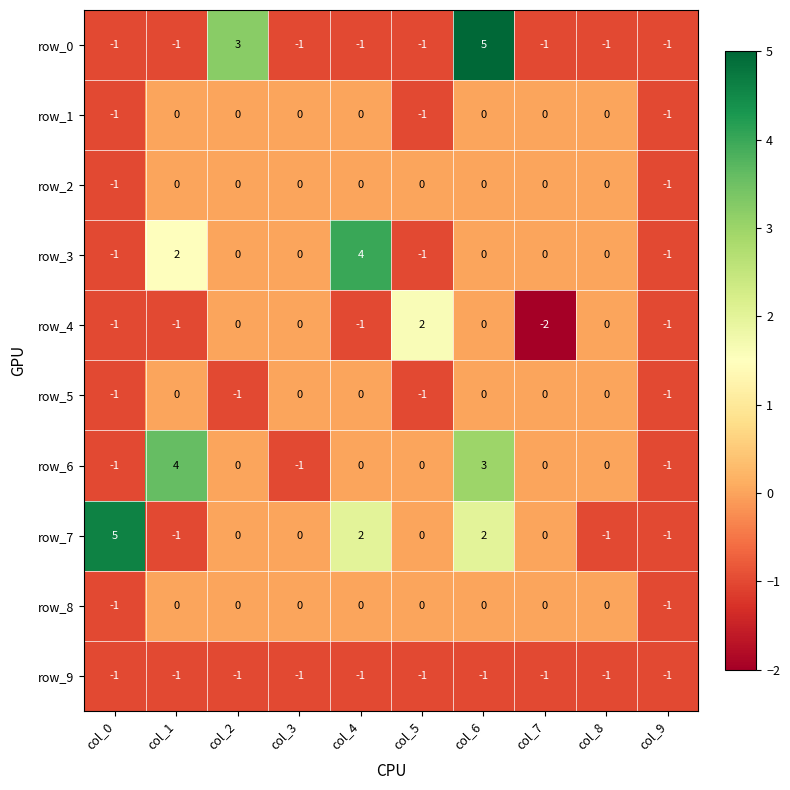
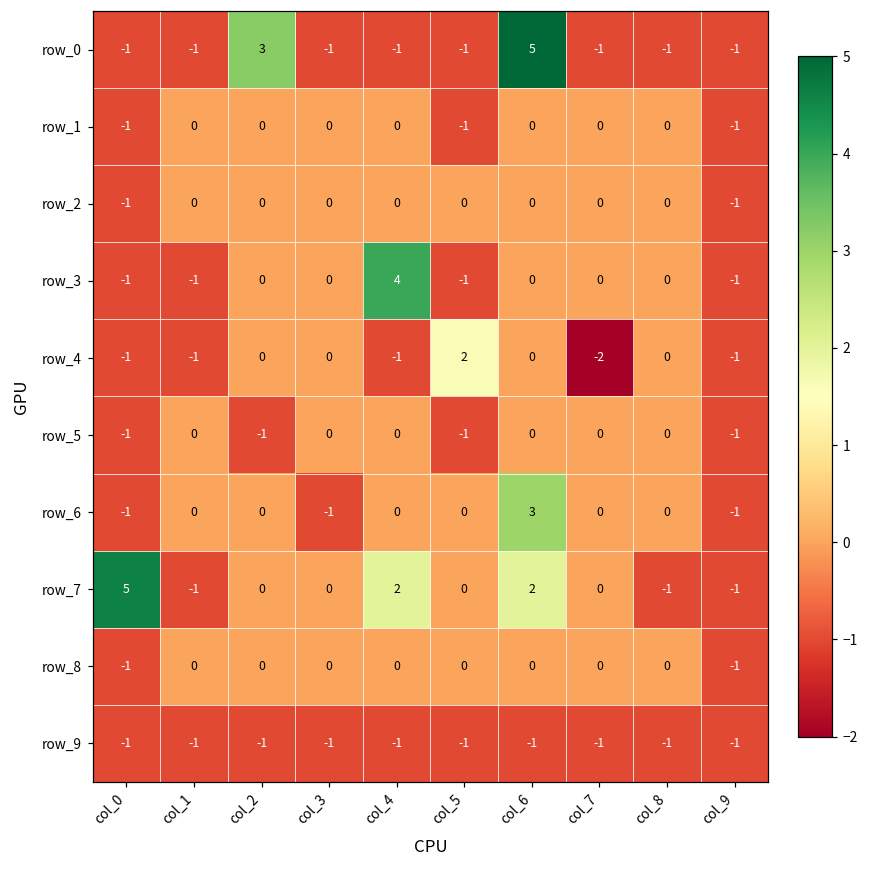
  {
    "row_0": {
      "col_0": -1,
      "col_1": -1,
      "col_2": 3,
      "col_3": -1,
      "col_4": -1,
      "col_5": -1,
      "col_6": 5,
      "col_7": -1,
      "col_8": -1,
      "col_9": -1
    },
    "row_1": {
      "col_0": -1,
      "col_1": 0,
      "col_2": 0,
      "col_3": 0,
      "col_4": 0,
      "col_5": -1,
      "col_6": 0,
      "col_7": 0,
      "col_8": 0,
      "col_9": -1
    },
    "row_2": {
      "col_0": -1,
      "col_1": 0,
      "col_2": 0,
      "col_3": 0,
      "col_4": 0,
      "col_5": 0,
      "col_6": 0,
      "col_7": 0,
      "col_8": 0,
      "col_9": -1
    },
    "row_3": {
      "col_0": -1,
-     "col_1": 2,
+     "col_1": -1,
      "col_2": 0,
      "col_3": 0,
      "col_4": 4,
      "col_5": -1,
      "col_6": 0,
      "col_7": 0,
      "col_8": 0,
      "col_9": -1
    },
    "row_4": {
      "col_0": -1,
      "col_1": -1,
      "col_2": 0,
      "col_3": 0,
      "col_4": -1,
      "col_5": 2,
      "col_6": 0,
      "col_7": -2,
      "col_8": 0,
      "col_9": -1
    },
    "row_5": {
      "col_0": -1,
      "col_1": 0,
      "col_2": -1,
      "col_3": 0,
      "col_4": 0,
      "col_5": -1,
      "col_6": 0,
      "col_7": 0,
      "col_8": 0,
      "col_9": -1
    },
    "row_6": {
      "col_0": -1,
-     "col_1": 4,
+     "col_1": 0,
      "col_2": 0,
      "col_3": -1,
      "col_4": 0,
      "col_5": 0,
      "col_6": 3,
      "col_7": 0,
      "col_8": 0,
      "col_9": -1
    },
    "row_7": {
      "col_0": 5,
      "col_1": -1,
      "col_2": 0,
      "col_3": 0,
      "col_4": 2,
      "col_5": 0,
      "col_6": 2,
      "col_7": 0,
      "col_8": -1,
      "col_9": -1
    },
    "row_8": {
      "col_0": -1,
      "col_1": 0,
      "col_2": 0,
      "col_3": 0,
      "col_4": 0,
      "col_5": 0,
      "col_6": 0,
      "col_7": 0,
      "col_8": 0,
      "col_9": -1
    },
    "row_9": {
      "col_0": -1,
      "col_1": -1,
      "col_2": -1,
      "col_3": -1,
      "col_4": -1,
      "col_5": -1,
      "col_6": -1,
      "col_7": -1,
      "col_8": -1,
      "col_9": -1
    }
  }
